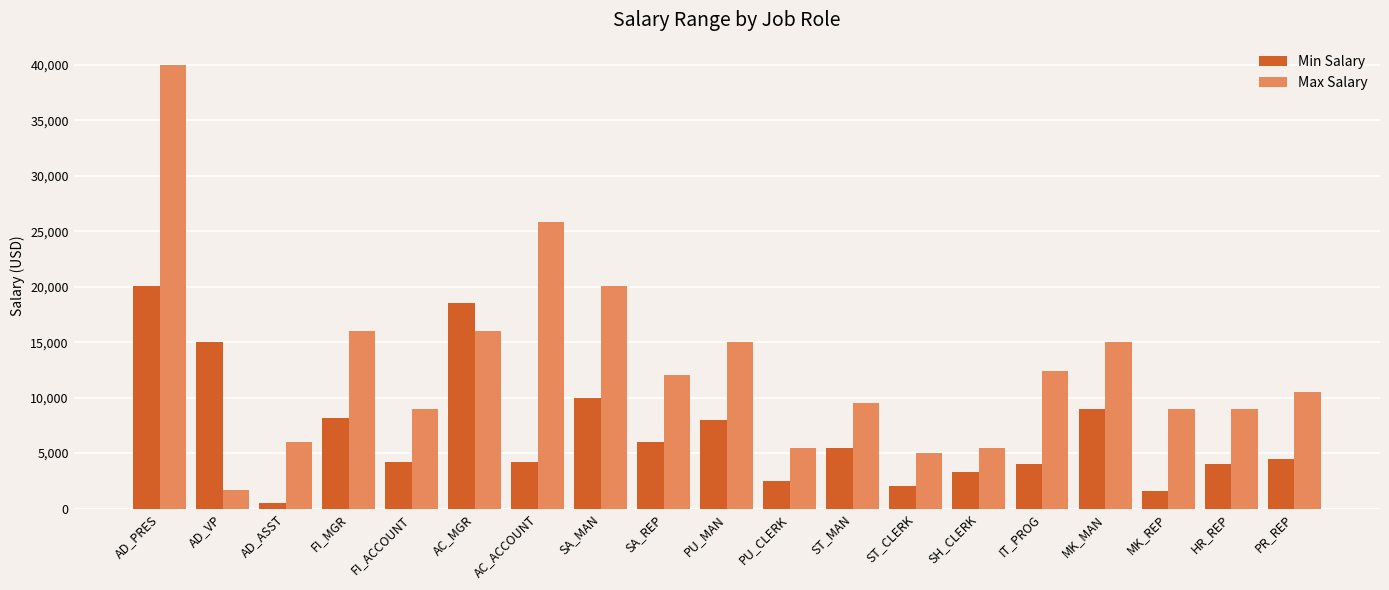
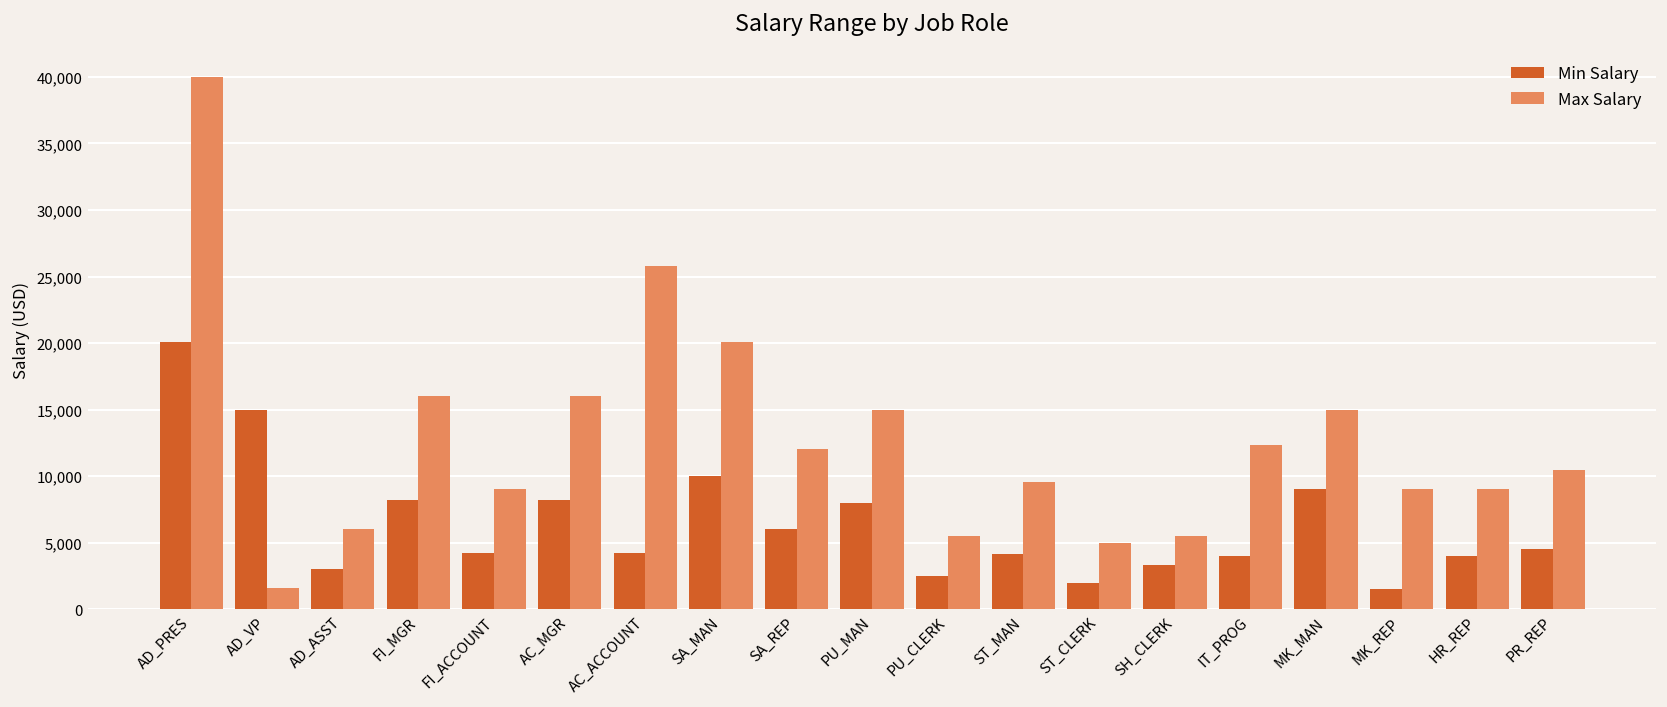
  {
    "Min Salary": {
      "AD_PRES": "20,100",
      "AD_VP": "15,000",
-     "AD_ASST": "500",
+     "AD_ASST": "3,000",
      "FI_MGR": "8,200",
      "FI_ACCOUNT": "4,200",
-     "AC_MGR": "18,500",
+     "AC_MGR": "8,200",
      "AC_ACCOUNT": "4,200",
      "SA_MAN": "10,000",
      "SA_REP": "6,000",
      "PU_MAN": "8,000",
      "PU_CLERK": "2,500",
-     "ST_MAN": "5,500",
+     "ST_MAN": "4,200",
      "ST_CLERK": "2,000",
      "SH_CLERK": "3,300",
      "IT_PROG": "4,000",
      "MK_MAN": "9,000",
      "MK_REP": "1,500",
      "HR_REP": "4,000",
      "PR_REP": "4,500"
    },
    "Max Salary": {
      "AD_PRES": "40,000",
      "AD_VP": "1,600",
      "AD_ASST": "6,000",
      "FI_MGR": "16,000",
      "FI_ACCOUNT": "9,000",
      "AC_MGR": "16,000",
      "AC_ACCOUNT": "25,800",
      "SA_MAN": "20,100",
      "SA_REP": "12,000",
      "PU_MAN": "15,000",
      "PU_CLERK": "5,500",
      "ST_MAN": "9,500",
      "ST_CLERK": "5,000",
      "SH_CLERK": "5,500",
      "IT_PROG": "12,400",
      "MK_MAN": "15,000",
      "MK_REP": "9,000",
      "HR_REP": "9,000",
      "PR_REP": "10,500"
    }
  }
